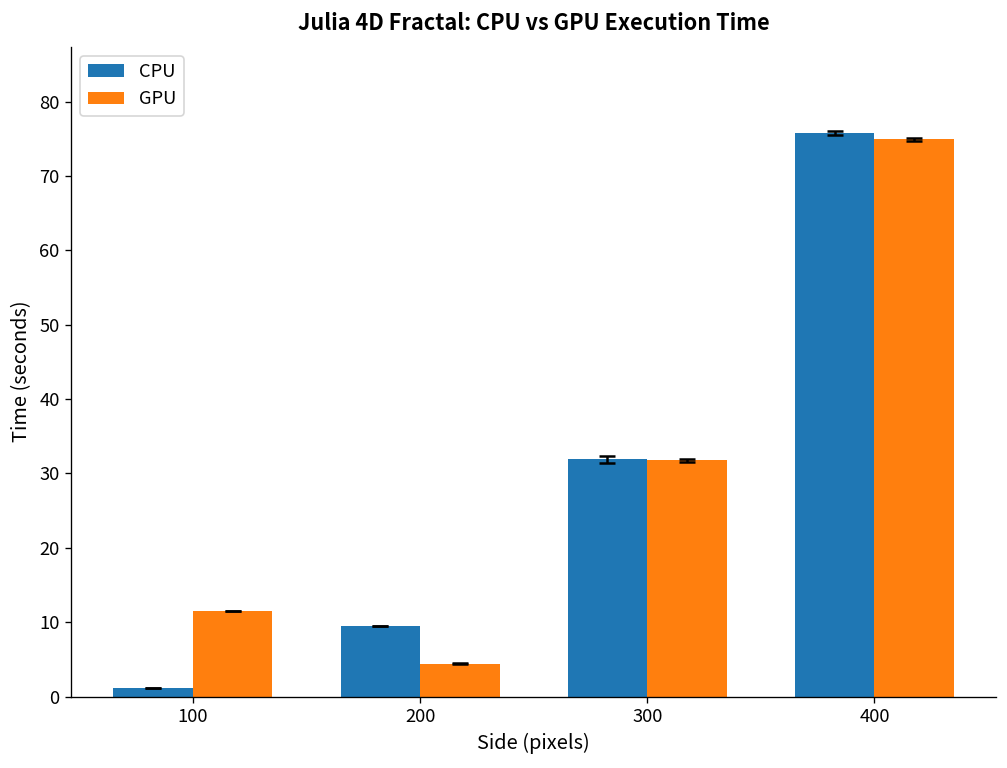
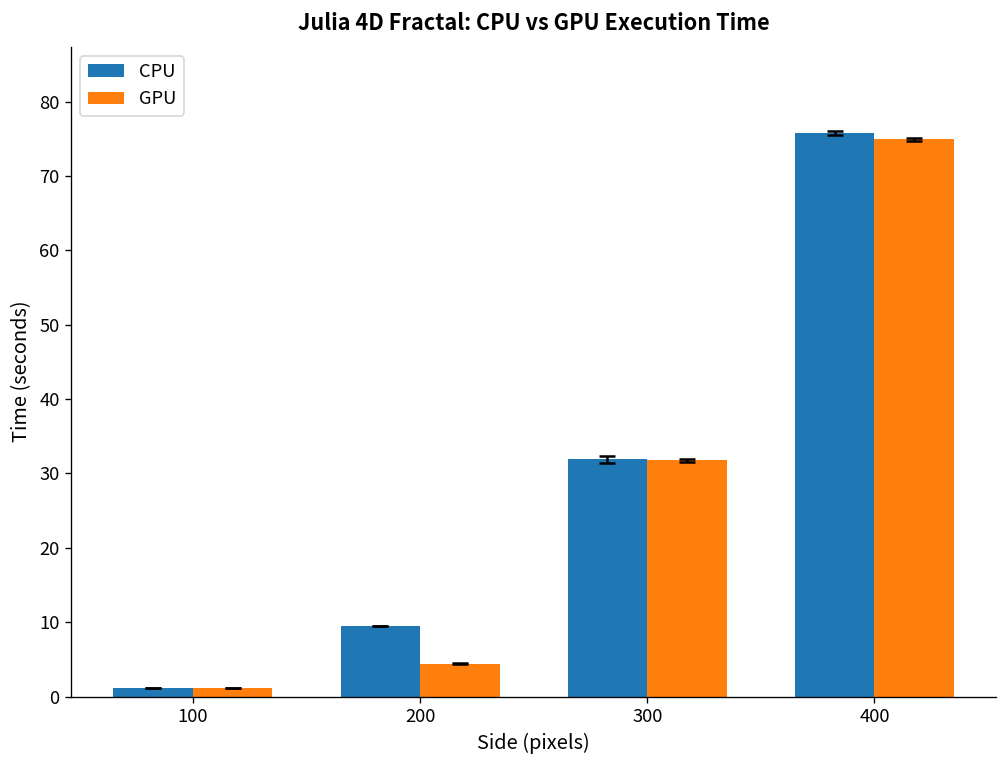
  {
    "GPU": {
-     "100": 11,
+     "100": 1,
      "200": 4,
      "300": 32,
      "400": 75
    }
  }
